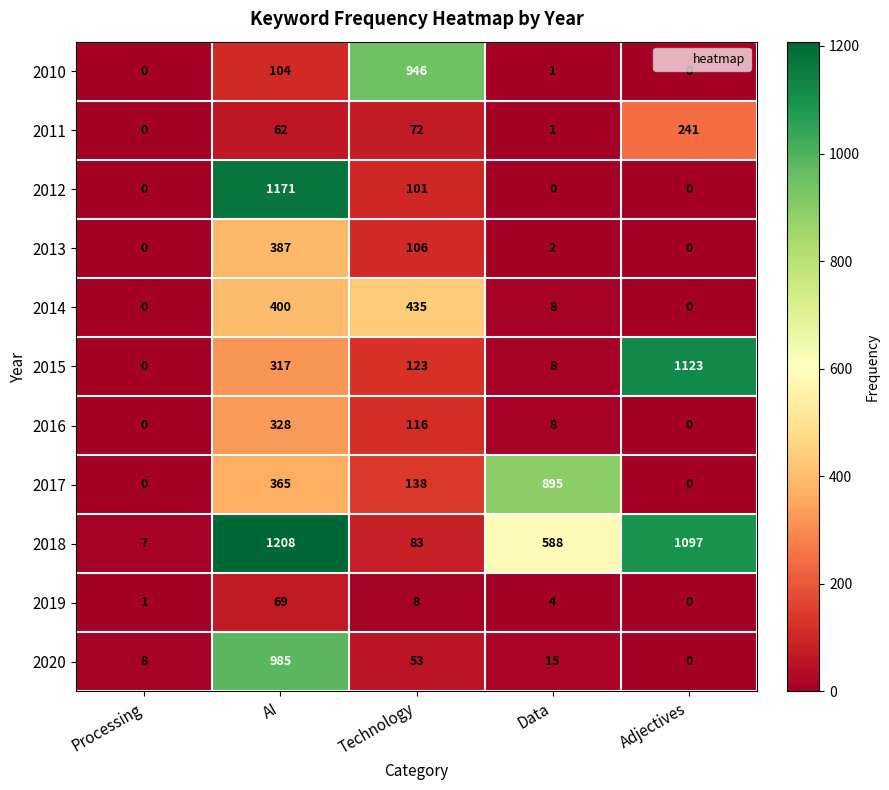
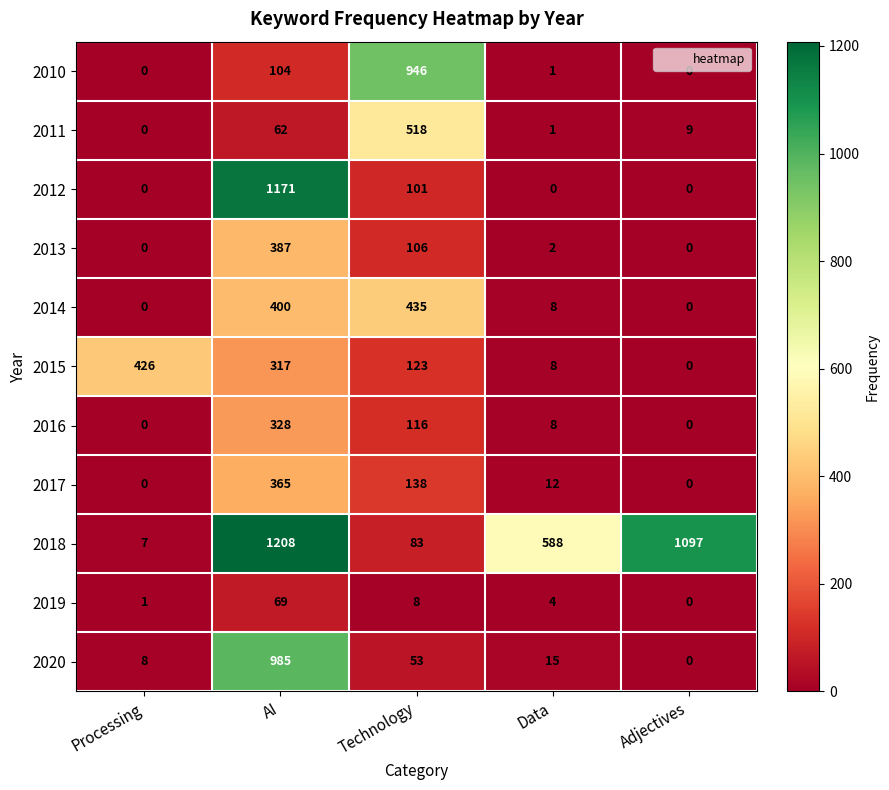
  {
    "2010": {
      "Processing": 0,
      "AI": 104,
      "Technology": 946,
      "Data": 1
    },
    "2011": {
      "Processing": 0,
      "AI": 62,
-     "Technology": 72,
+     "Technology": 518,
      "Data": 1,
-     "Adjectives": 241
+     "Adjectives": 9
    },
    "2012": {
      "Processing": 0,
      "AI": 1171,
      "Technology": 101,
      "Data": 0,
      "Adjectives": 0
    },
    "2013": {
      "Processing": 0,
      "AI": 387,
      "Technology": 106,
      "Data": 2,
      "Adjectives": 0
    },
    "2014": {
      "Processing": 0,
      "AI": 400,
      "Technology": 435,
      "Data": 8,
      "Adjectives": 0
    },
    "2015": {
-     "Processing": 0,
+     "Processing": 426,
      "AI": 317,
      "Technology": 123,
      "Data": 8,
-     "Adjectives": 1123
+     "Adjectives": 0
    },
    "2016": {
      "Processing": 0,
      "AI": 328,
      "Technology": 116,
      "Data": 8,
      "Adjectives": 0
    },
    "2017": {
      "Processing": 0,
      "AI": 365,
      "Technology": 138,
-     "Data": 895,
+     "Data": 12,
      "Adjectives": 0
    },
    "2018": {
      "Processing": 7,
      "AI": 1208,
      "Technology": 83,
      "Data": 588,
      "Adjectives": 1097
    },
    "2019": {
      "Processing": 1,
      "AI": 69,
      "Technology": 8,
      "Data": 4,
      "Adjectives": 0
    },
    "2020": {
      "Processing": 8,
      "AI": 985,
      "Technology": 53,
      "Data": 15,
      "Adjectives": 0
    }
  }
